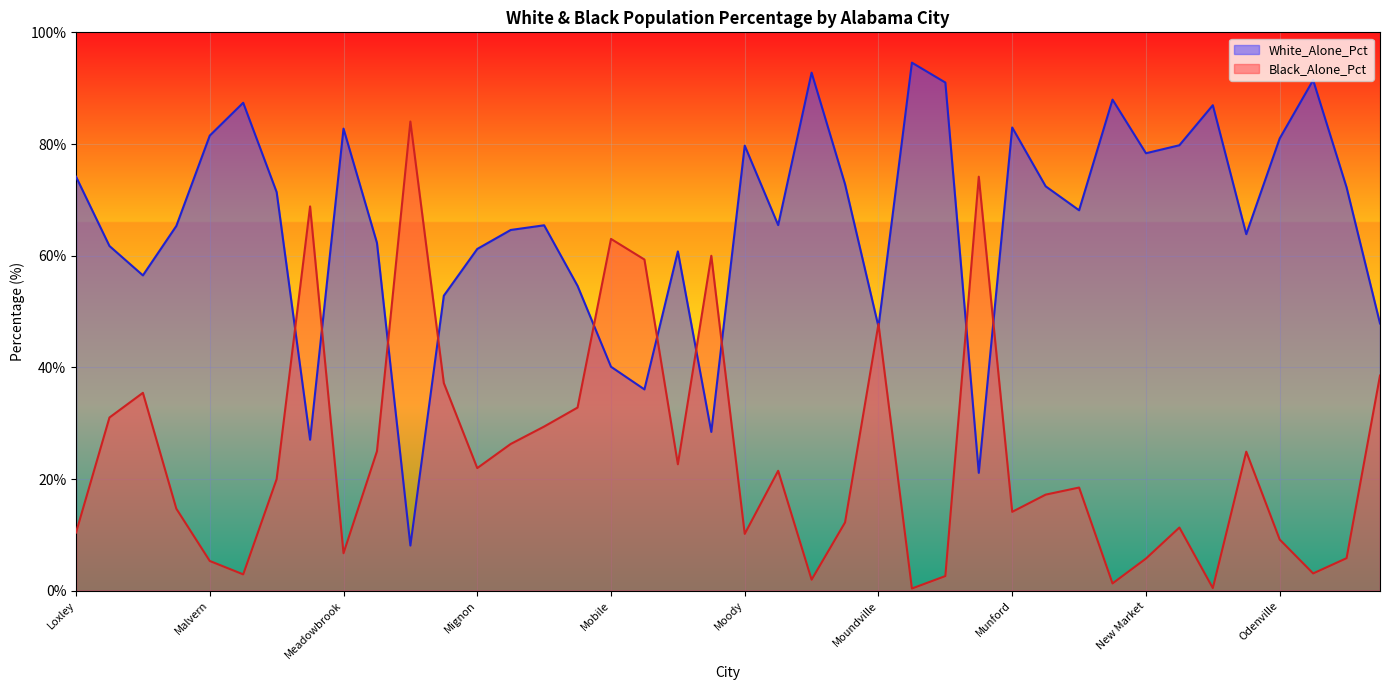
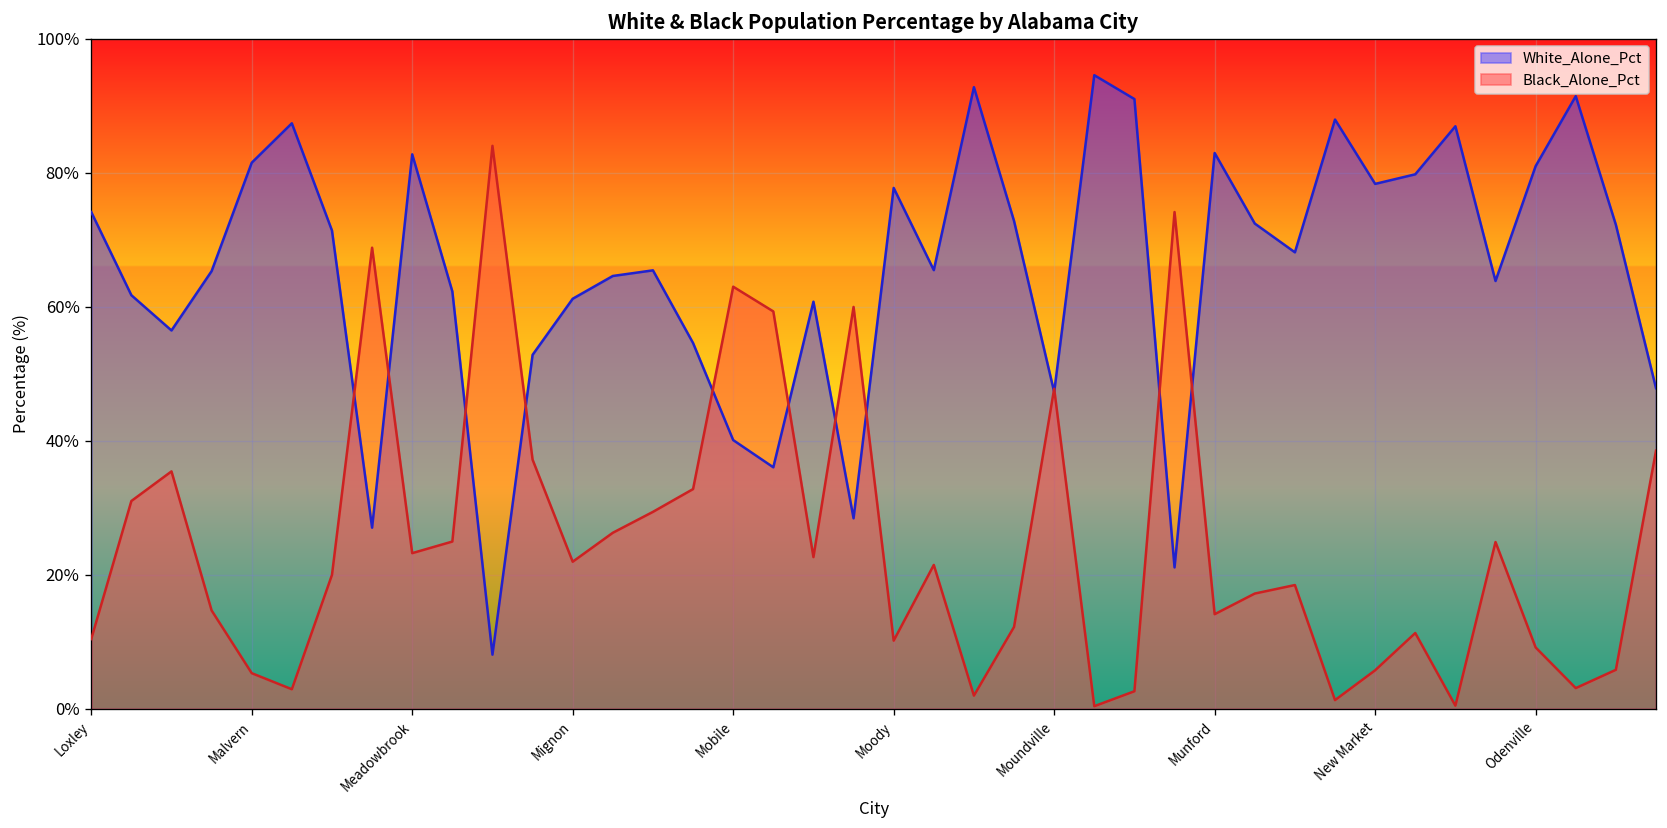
  {
    "White_Alone_Pct": {
      "Loxley": "74%",
      "Malvern": "82%",
      "Meadowbrook": "83%",
      "Mignon": "61%",
      "Mobile": "40%",
-     "Moody": "80%",
+     "Moody": "78%",
      "Moundville": "47%",
      "Munford": "83%",
      "New Market": "78%",
      "Odenville": "81%"
    },
    "Black_Alone_Pct": {
      "Loxley": "10%",
      "Malvern": "5%",
-     "Meadowbrook": "7%",
+     "Meadowbrook": "23%",
      "Mignon": "22%",
      "Mobile": "63%",
      "Moody": "10%",
      "Moundville": "48%",
      "Munford": "14%",
      "New Market": "6%",
      "Odenville": "9%"
    }
  }
